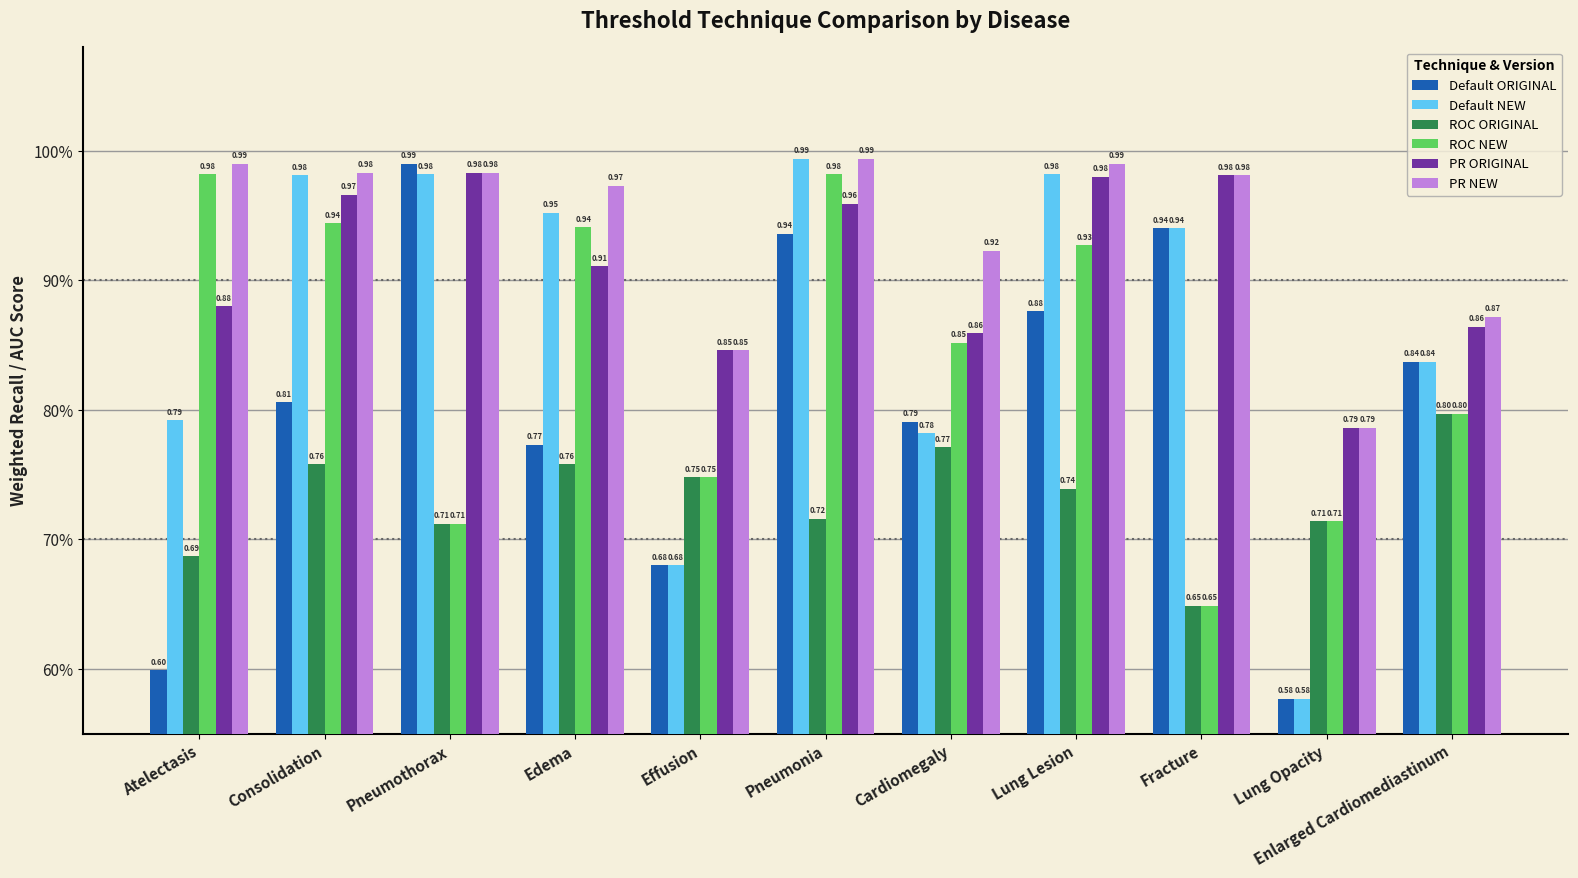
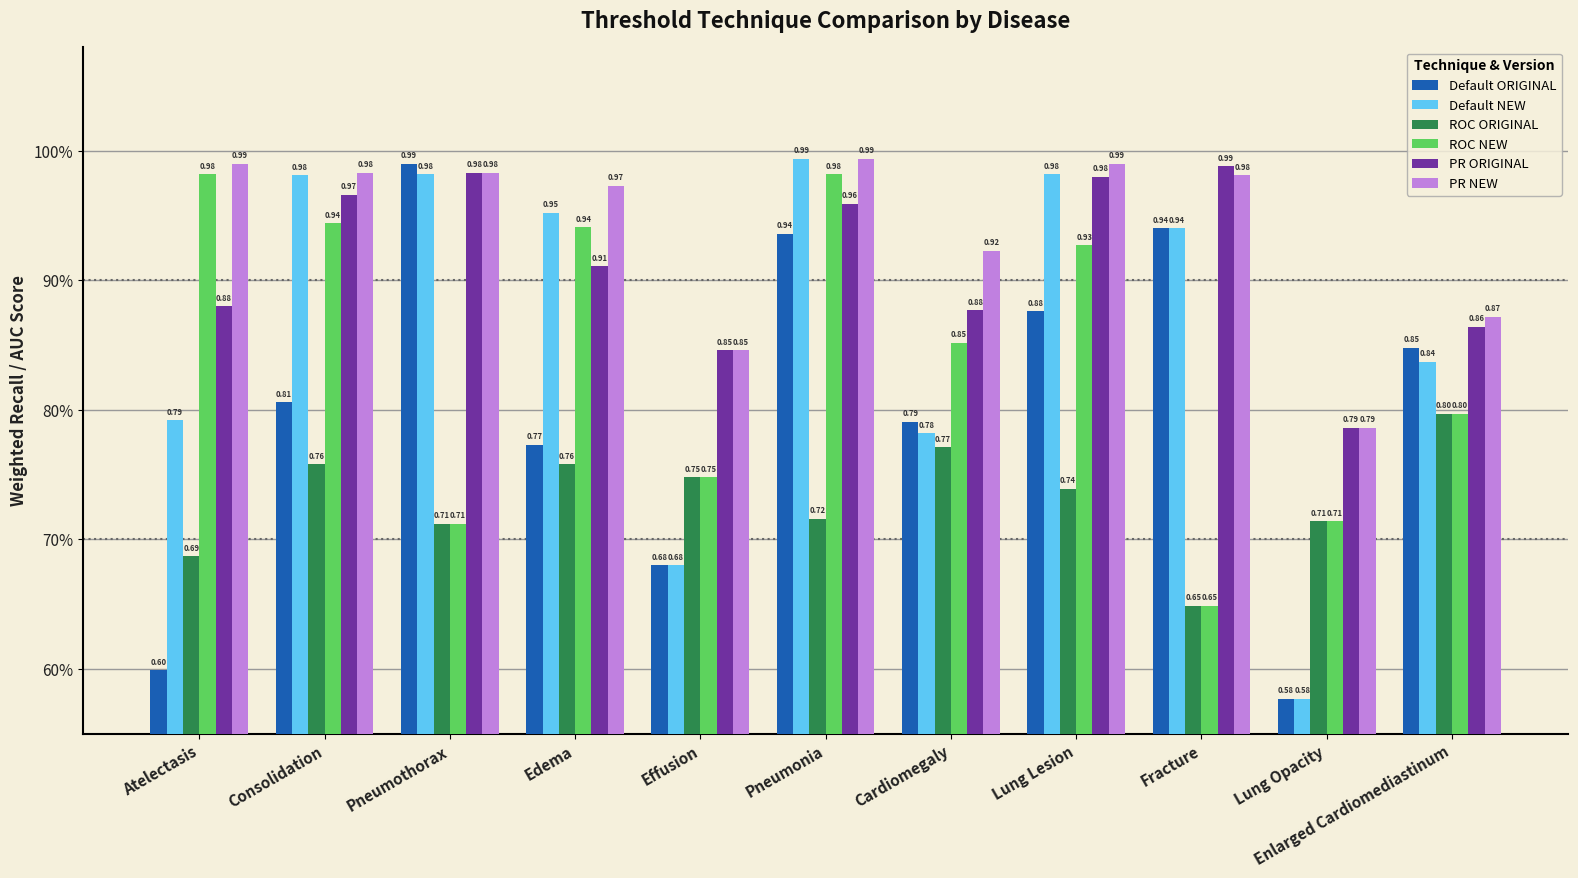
  {
    "Default ORIGINAL": {
      "Atelectasis": 0.60,
      "Consolidation": 0.81,
      "Pneumothorax": 0.99,
      "Edema": 0.77,
      "Effusion": 0.68,
      "Pneumonia": 0.94,
      "Cardiomegaly": 0.79,
      "Lung Lesion": 0.88,
      "Fracture": 0.94,
      "Lung Opacity": 0.58,
-     "Enlarged Cardiomediastinum": 0.84
+     "Enlarged Cardiomediastinum": 0.85
    },
    "Default NEW": {
      "Atelectasis": 0.79,
      "Consolidation": 0.98,
      "Pneumothorax": 0.98,
      "Edema": 0.95,
      "Effusion": 0.68,
      "Pneumonia": 0.99,
      "Cardiomegaly": 0.78,
      "Lung Lesion": 0.98,
      "Fracture": 0.94,
      "Lung Opacity": 0.58,
      "Enlarged Cardiomediastinum": 0.84
    },
    "ROC ORIGINAL": {
      "Atelectasis": 0.69,
      "Consolidation": 0.76,
      "Pneumothorax": 0.71,
      "Edema": 0.76,
      "Effusion": 0.75,
      "Pneumonia": 0.72,
      "Cardiomegaly": 0.77,
      "Lung Lesion": 0.74,
      "Fracture": 0.65,
      "Lung Opacity": 0.71,
      "Enlarged Cardiomediastinum": 0.80
    },
    "ROC NEW": {
      "Atelectasis": 0.98,
      "Consolidation": 0.94,
      "Pneumothorax": 0.71,
      "Edema": 0.94,
      "Effusion": 0.75,
      "Pneumonia": 0.98,
      "Cardiomegaly": 0.85,
      "Lung Lesion": 0.93,
      "Fracture": 0.65,
      "Lung Opacity": 0.71,
      "Enlarged Cardiomediastinum": 0.80
    },
    "PR ORIGINAL": {
      "Atelectasis": 0.88,
      "Consolidation": 0.97,
      "Pneumothorax": 0.98,
      "Edema": 0.91,
      "Effusion": 0.85,
      "Pneumonia": 0.96,
-     "Cardiomegaly": 0.86,
+     "Cardiomegaly": 0.88,
      "Lung Lesion": 0.98,
-     "Fracture": 0.98,
+     "Fracture": 0.99,
      "Lung Opacity": 0.79,
      "Enlarged Cardiomediastinum": 0.86
    },
    "PR NEW": {
      "Atelectasis": 0.99,
      "Consolidation": 0.98,
      "Pneumothorax": 0.98,
      "Edema": 0.97,
      "Effusion": 0.85,
      "Pneumonia": 0.99,
      "Cardiomegaly": 0.92,
      "Lung Lesion": 0.99,
      "Fracture": 0.98,
      "Lung Opacity": 0.79,
      "Enlarged Cardiomediastinum": 0.87
    }
  }
